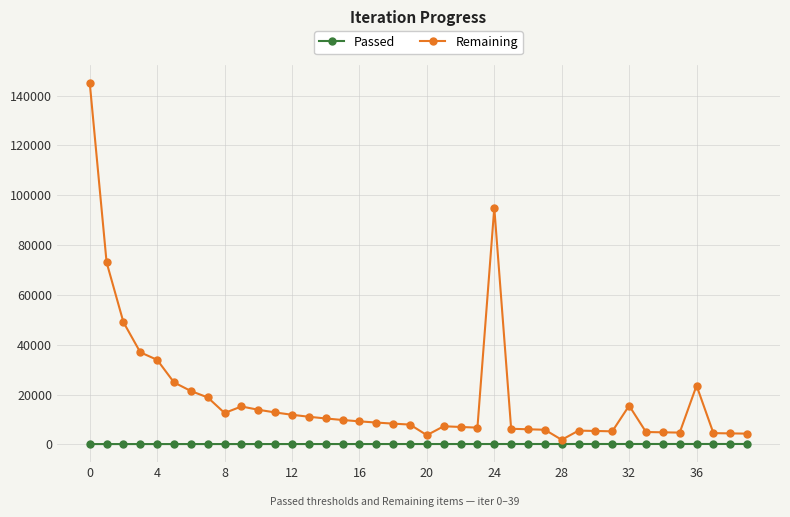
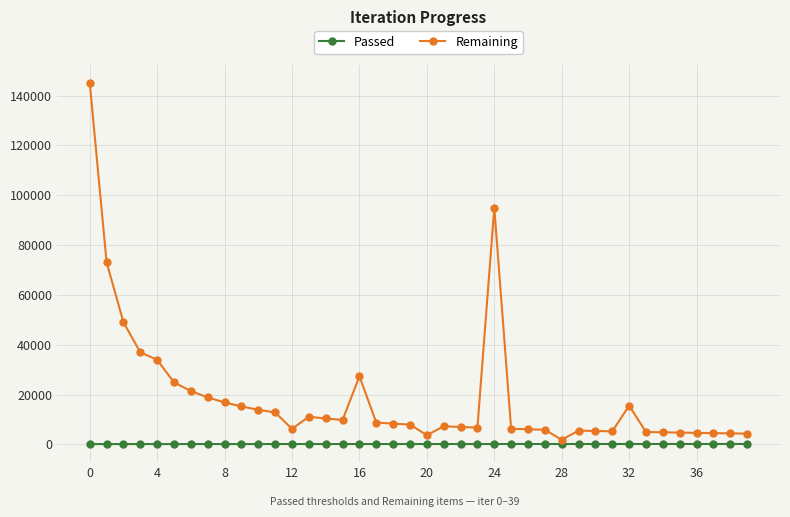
  {
    "Passed": {
      "0": 0,
      "4": 0,
      "8": 0,
      "12": 0,
      "16": 0,
      "20": 0,
      "24": 0,
      "28": 0,
      "32": 0,
      "36": 0
    },
    "Remaining": {
      "0": 145000,
      "4": 34000,
-     "8": 13000,
-     "12": 12000,
-     "16": 9000,
+     "8": 17000,
+     "12": 6000,
+     "16": 27000,
      "20": 4000,
      "24": 95000,
      "28": 2000,
      "32": 16000,
-     "36": 24000
+     "36": 5000
    }
  }
